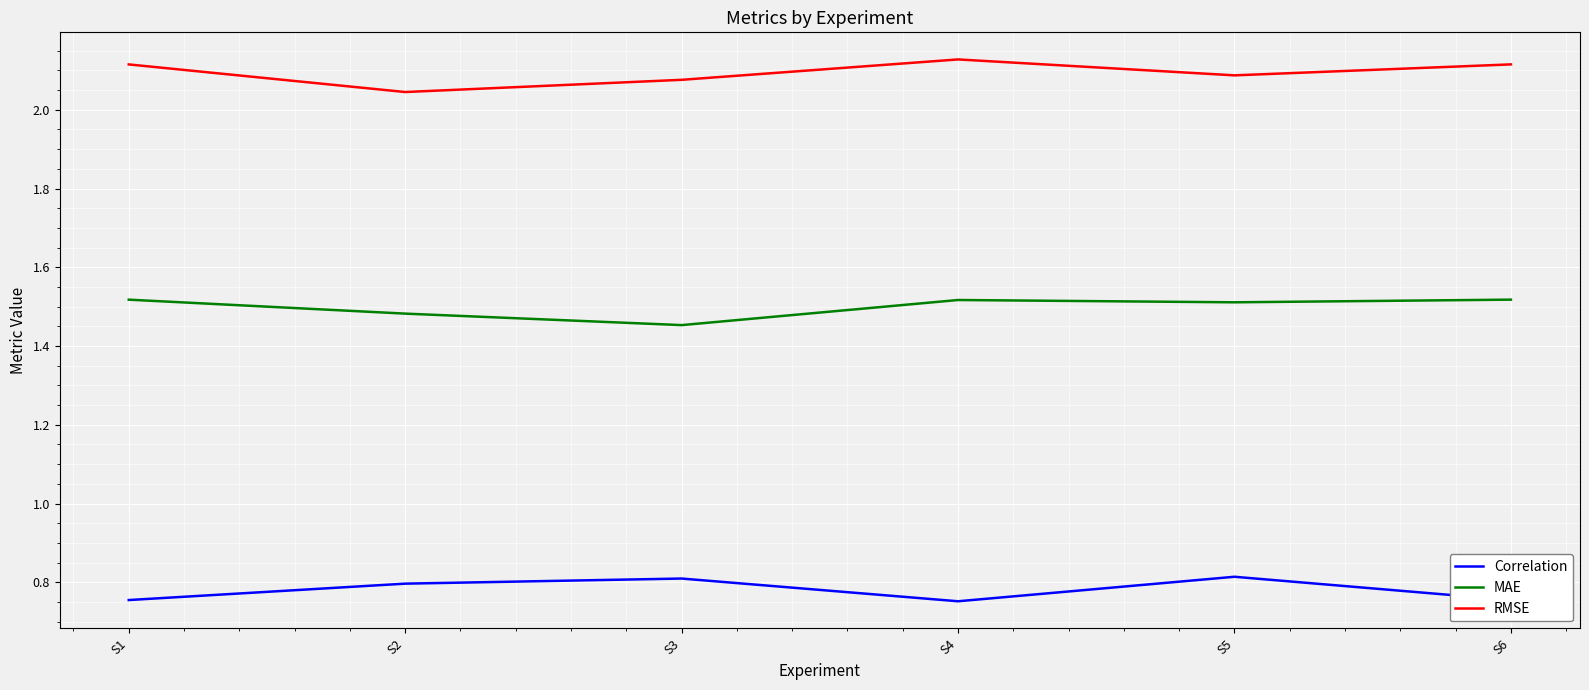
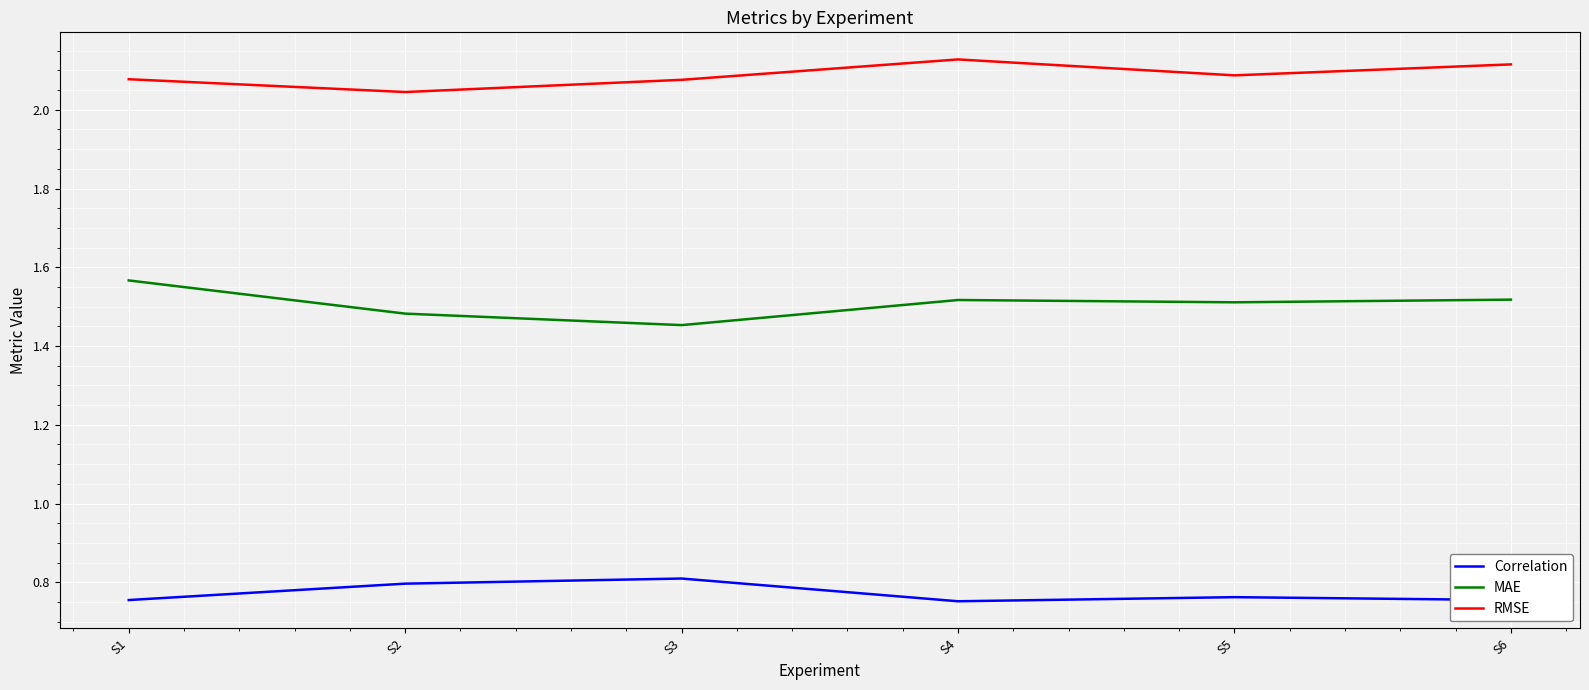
  {
    "Correlation": {
      "S1": 0.75,
      "S2": 0.80,
      "S3": 0.81,
      "S4": 0.75,
-     "S5": 0.81
+     "S5": 0.76
    },
    "MAE": {
-     "S1": 1.52,
+     "S1": 1.57,
      "S2": 1.48,
      "S3": 1.45,
      "S4": 1.52,
      "S5": 1.51,
      "S6": 1.52
    },
    "RMSE": {
-     "S1": 2.12,
+     "S1": 2.08,
      "S2": 2.05,
      "S3": 2.08,
      "S4": 2.13,
      "S5": 2.09,
      "S6": 2.12
    }
  }
